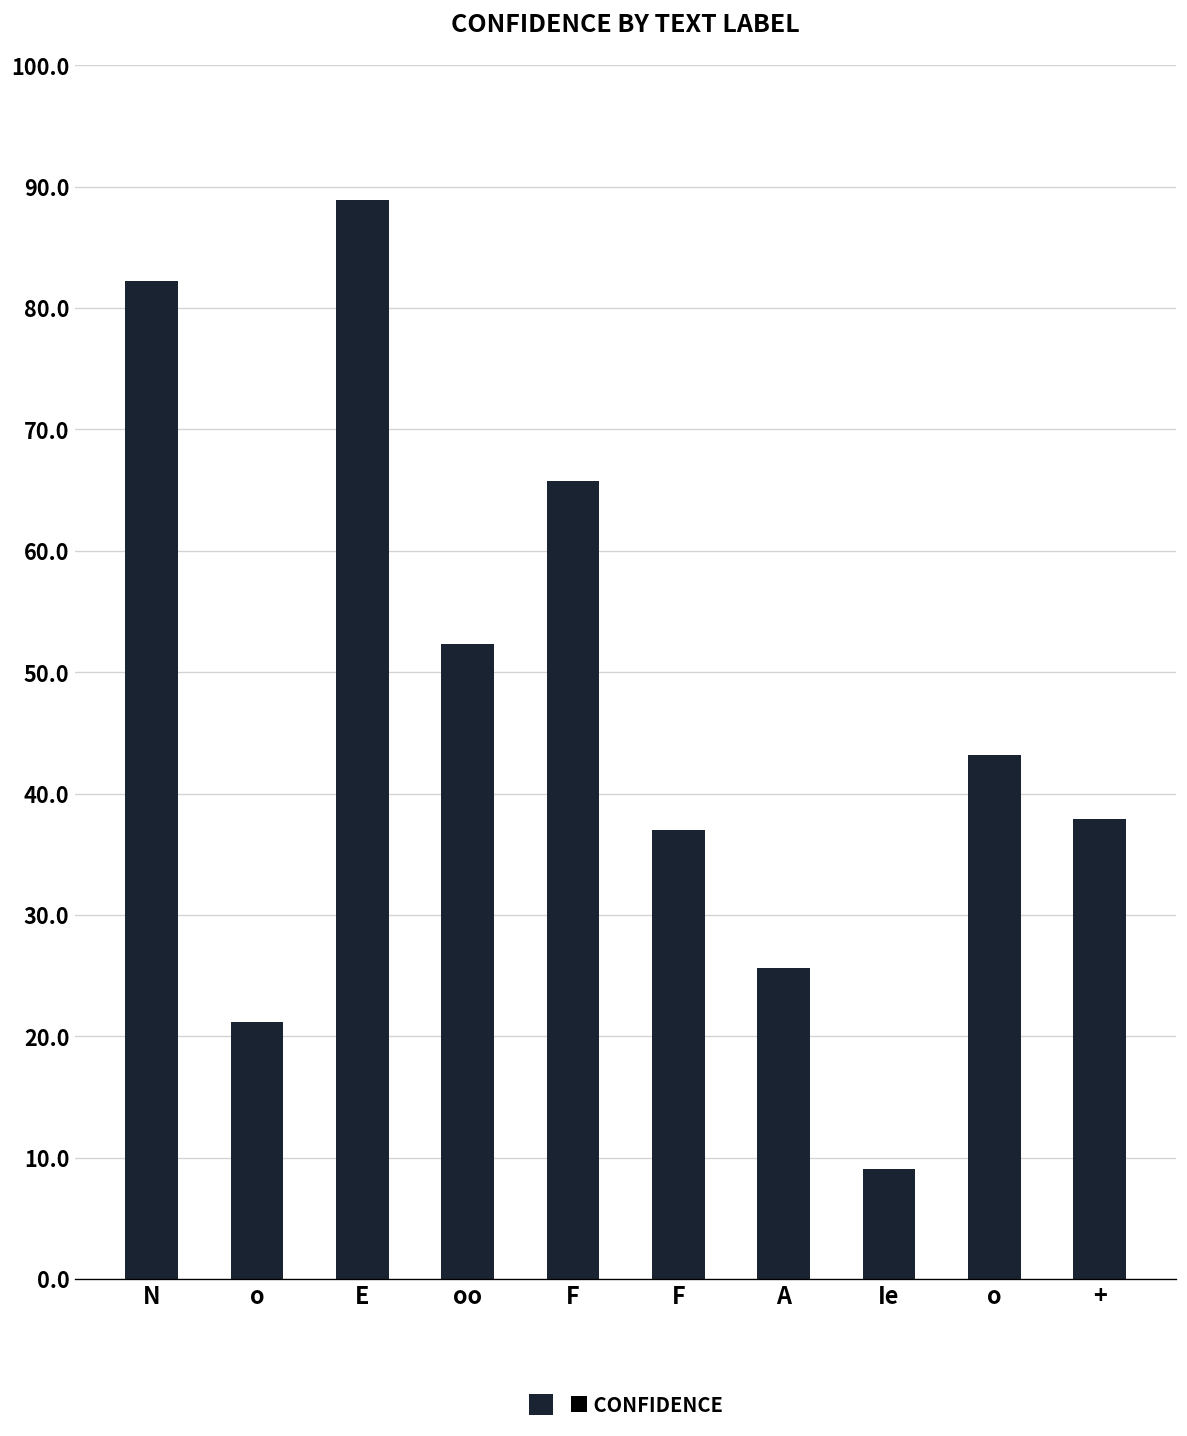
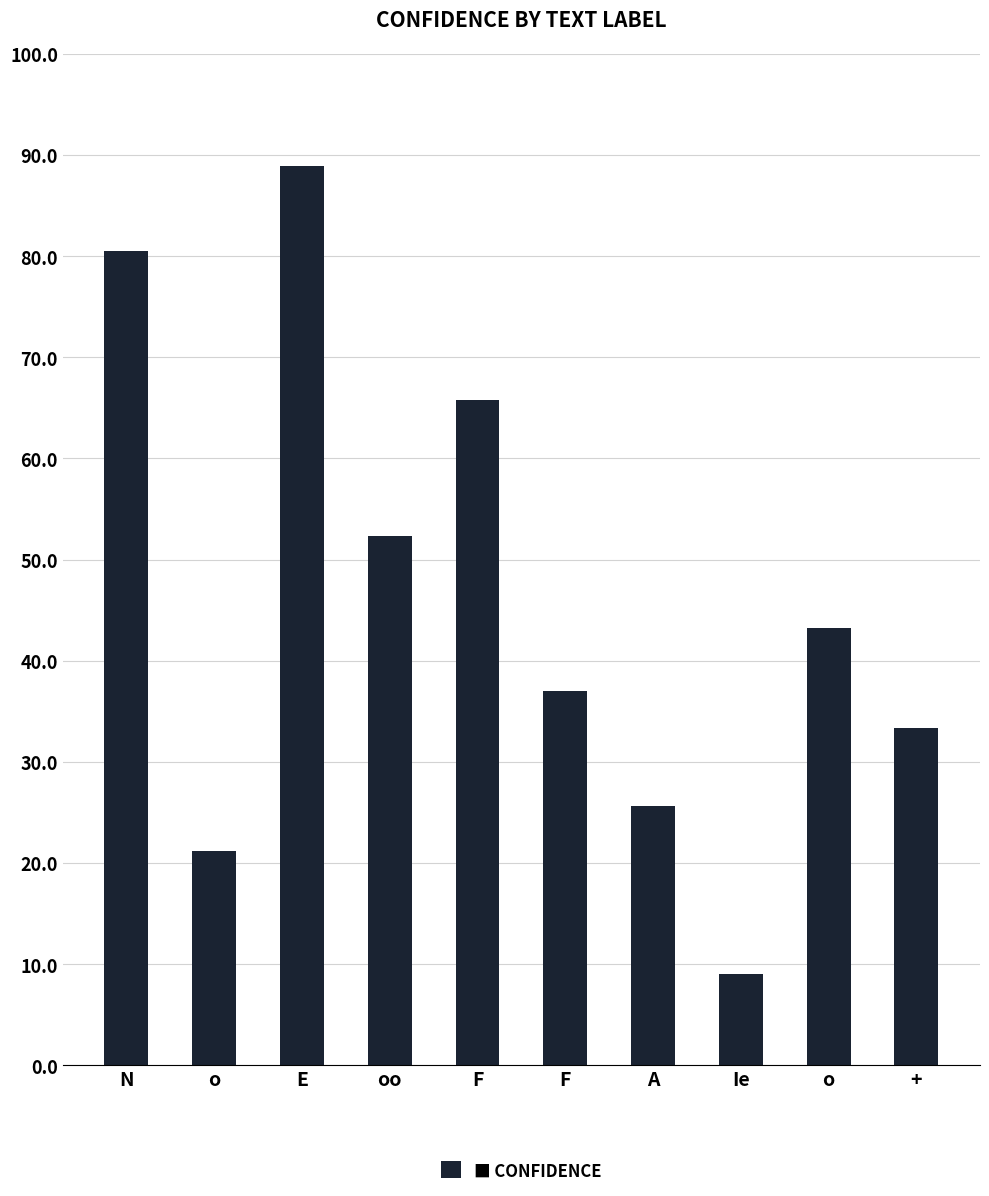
  {
-   "N": 82.3,
+   "N": 80.5,
    "E": 88.9,
    "oo": 52.3,
    "A": 25.7,
    "Ie": 9.1,
-   "+": 37.9
+   "+": 33.4
  }
